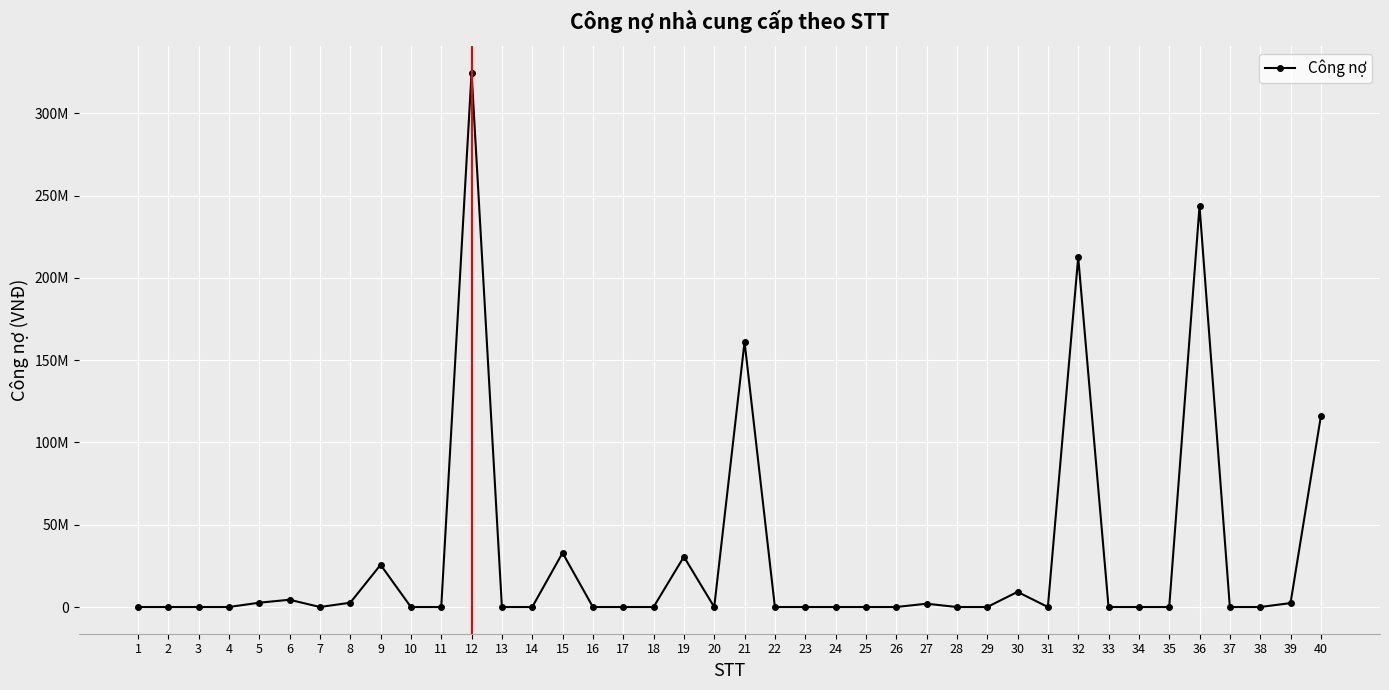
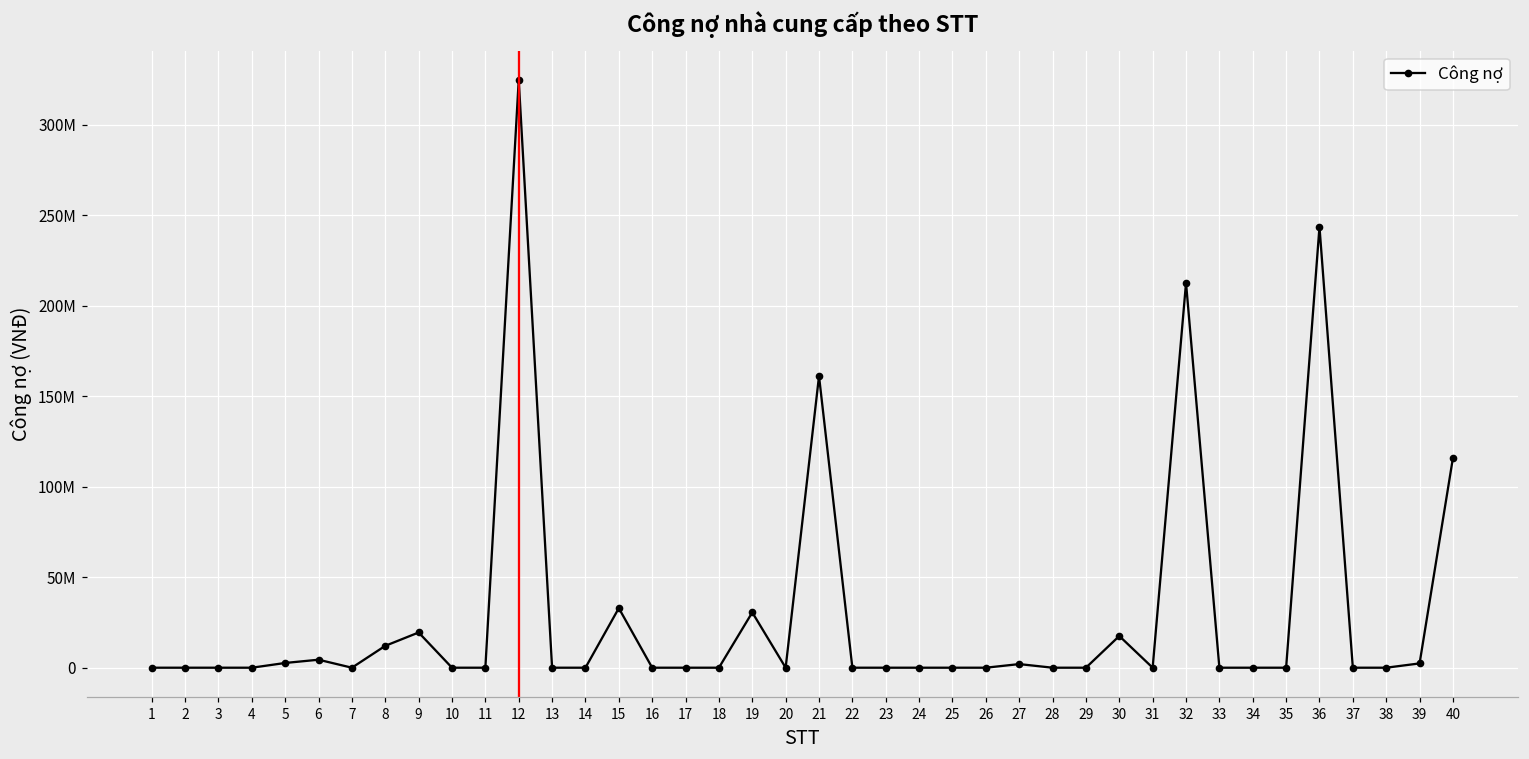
  {
    "1": 0,
    "2": 0,
    "3": 0,
    "4": 0,
    "5": 3000000,
    "6": 4000000,
    "7": 0,
-   "8": 3000000,
-   "9": 26000000,
+   "8": 12000000,
+   "9": 19000000,
    "10": 0,
    "11": 0,
    "12": 325000000,
    "13": 0,
    "14": 0,
    "15": 33000000,
    "16": 0,
    "17": 0,
    "18": 0,
    "19": 31000000,
    "20": 0,
    "21": 161000000,
    "22": 0,
    "23": 0,
    "24": 0,
    "25": 0,
    "26": 0,
    "27": 2000000,
    "28": 0,
    "29": 0,
-   "30": 9000000,
+   "30": 18000000,
    "31": 0,
    "32": 213000000,
    "33": 0,
    "34": 0,
    "35": 0,
    "36": 244000000,
    "37": 0,
    "38": 0,
    "39": 2000000,
    "40": 116000000
  }
